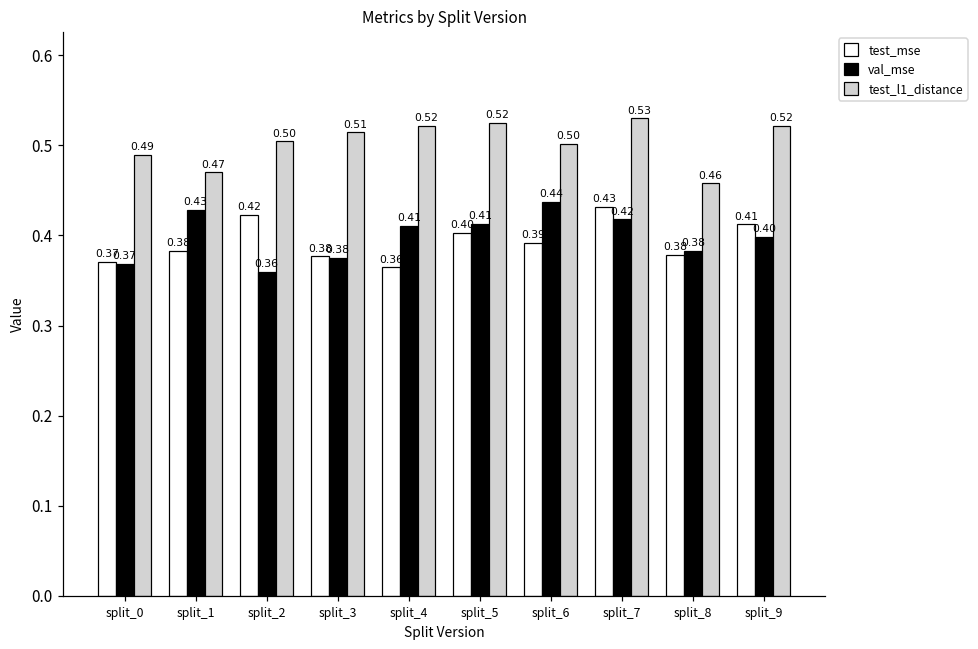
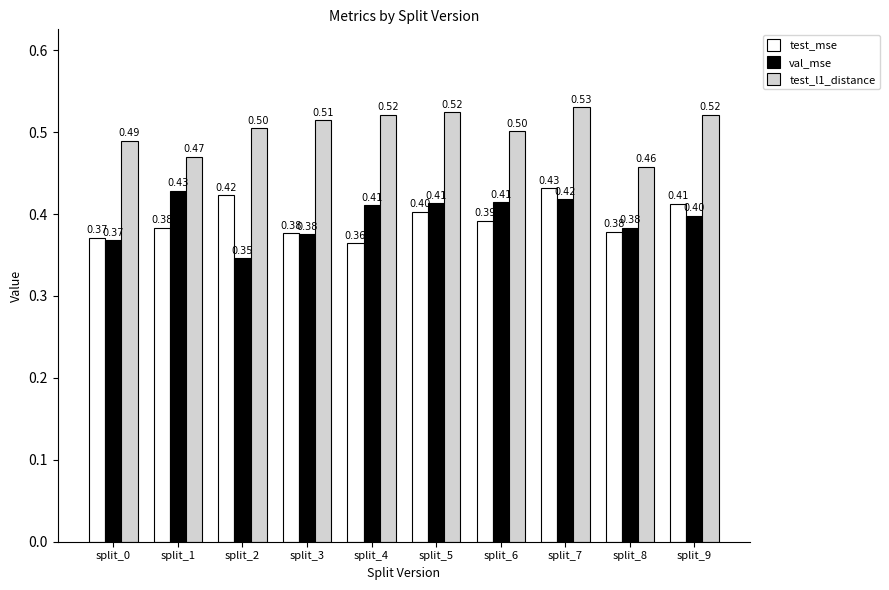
  {
    "test_mse": {
      "split_1": 0.38,
      "split_2": 0.42,
      "split_4": 0.36,
      "split_5": 0.40,
      "split_6": 0.39,
      "split_7": 0.43,
      "split_8": 0.38,
      "split_9": 0.41
    },
    "val_mse": {
      "split_1": 0.43,
-     "split_2": 0.36,
+     "split_2": 0.35,
      "split_4": 0.41,
      "split_5": 0.41,
-     "split_6": 0.44,
+     "split_6": 0.41,
      "split_7": 0.42,
      "split_8": 0.38,
      "split_9": 0.40
    },
    "test_l1_distance": {
      "split_0": 0.49,
      "split_1": 0.47,
      "split_2": 0.50,
      "split_3": 0.51,
      "split_4": 0.52,
      "split_5": 0.52,
      "split_6": 0.50,
      "split_7": 0.53,
      "split_8": 0.46,
      "split_9": 0.52
    }
  }
